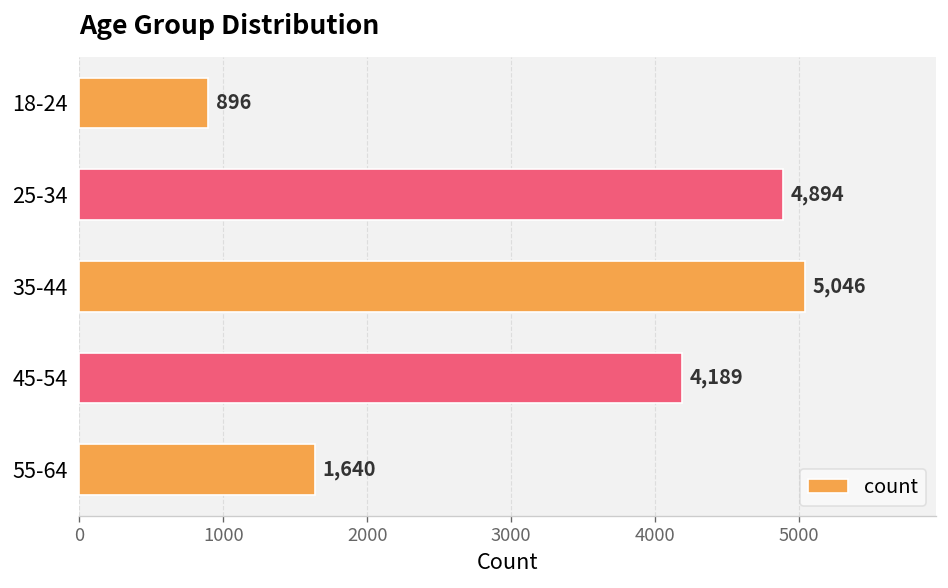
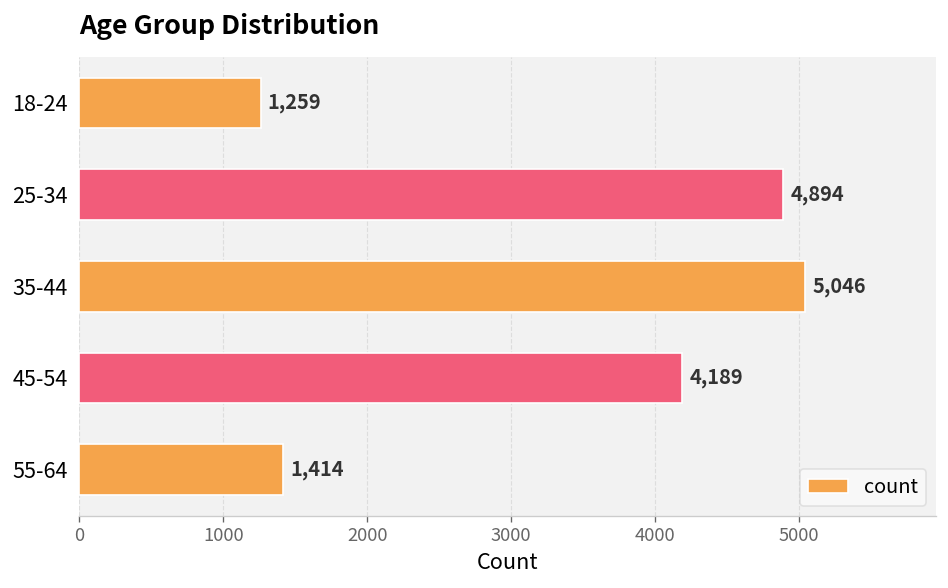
  {
-   "18-24": "896",
+   "18-24": "1,259",
    "25-34": "4,894",
    "35-44": "5,046",
    "45-54": "4,189",
-   "55-64": "1,640"
+   "55-64": "1,414"
  }
